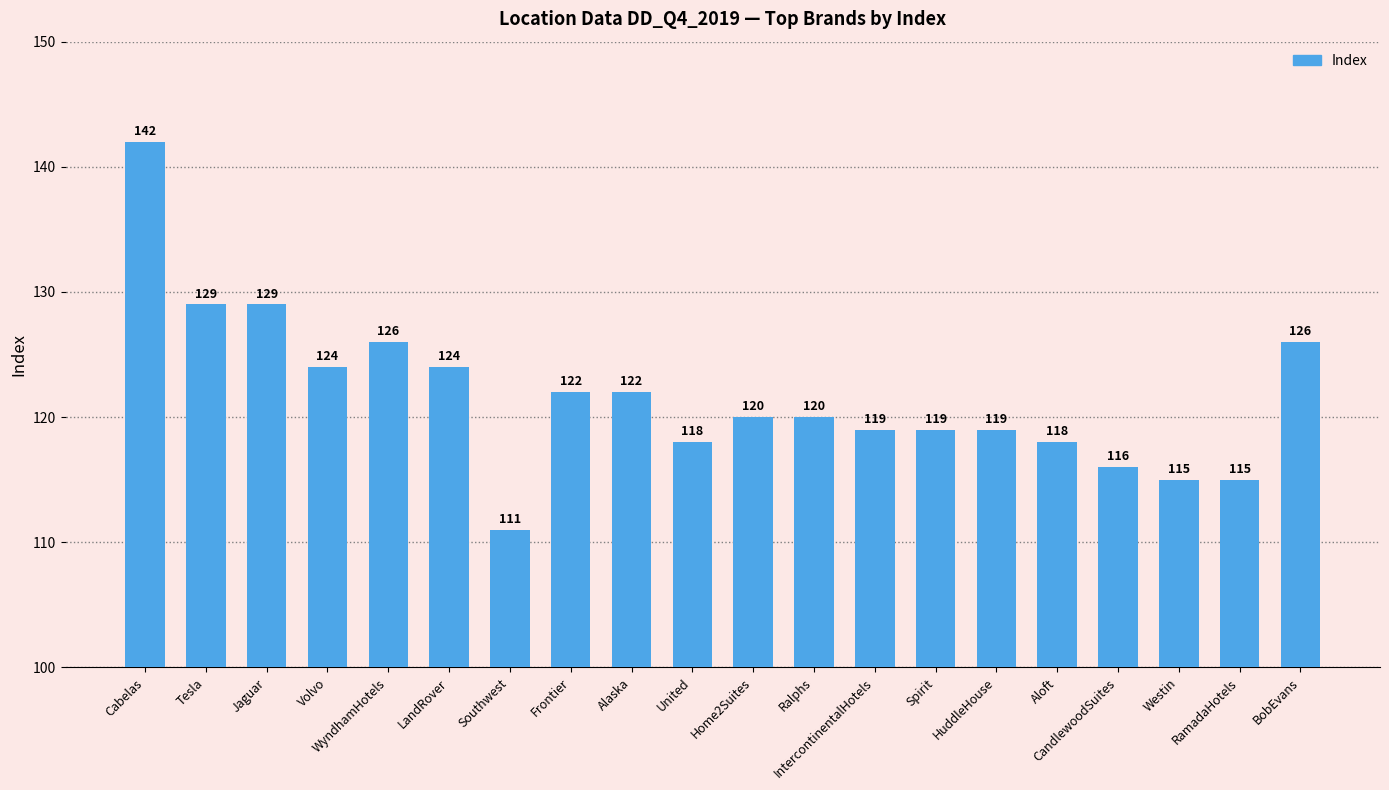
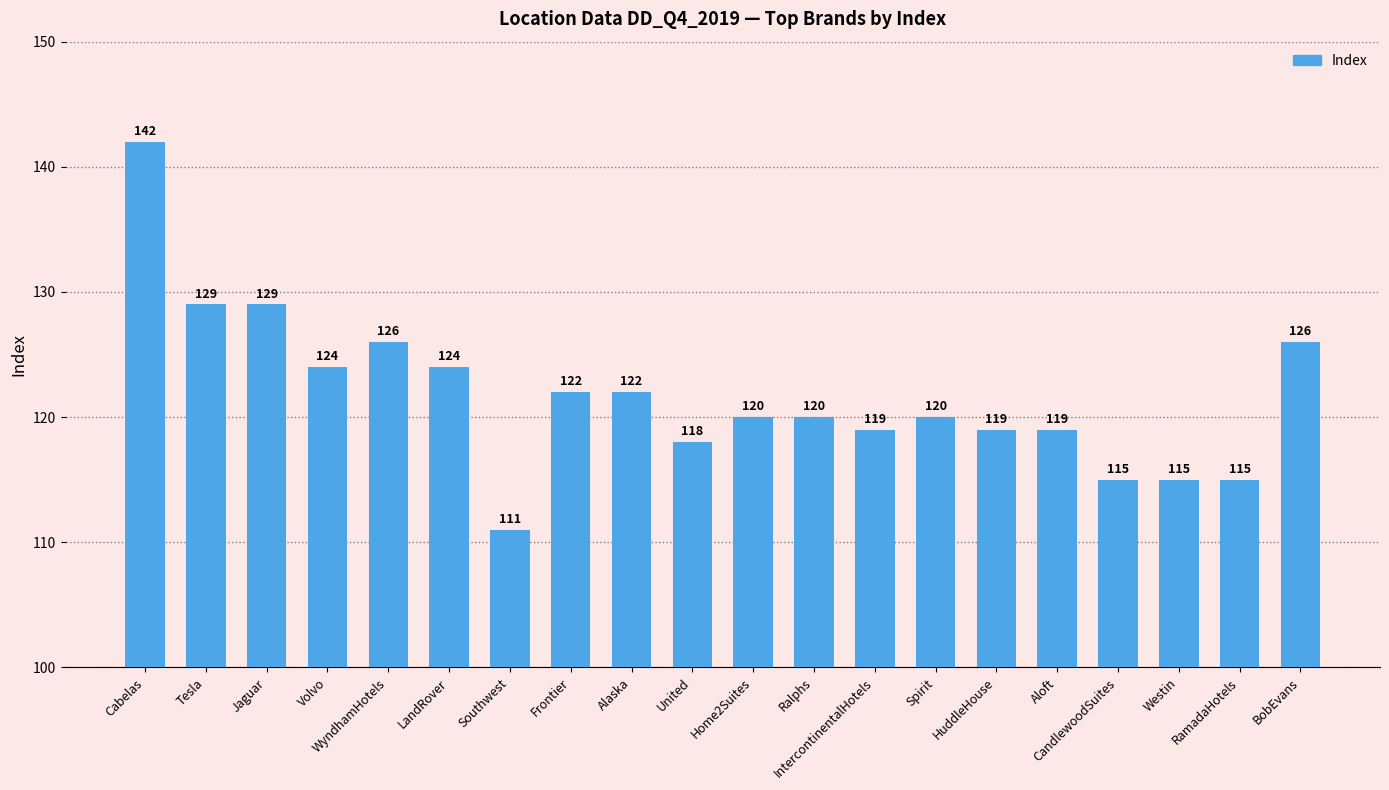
  {
    "Cabelas": 142,
    "Tesla": 129,
    "Jaguar": 129,
    "Volvo": 124,
    "WyndhamHotels": 126,
    "LandRover": 124,
    "Southwest": 111,
    "Frontier": 122,
    "Alaska": 122,
    "United": 118,
    "Home2Suites": 120,
    "Ralphs": 120,
    "IntercontinentalHotels": 119,
-   "Spirit": 119,
+   "Spirit": 120,
    "HuddleHouse": 119,
-   "Aloft": 118,
-   "CandlewoodSuites": 116,
+   "Aloft": 119,
+   "CandlewoodSuites": 115,
    "Westin": 115,
    "RamadaHotels": 115,
    "BobEvans": 126
  }
